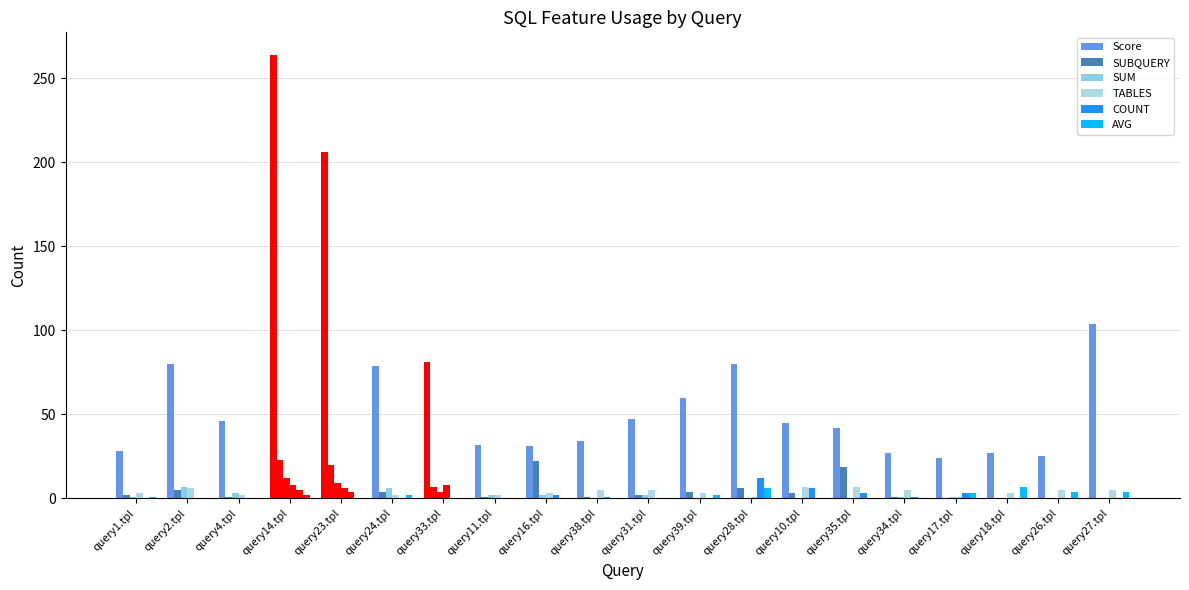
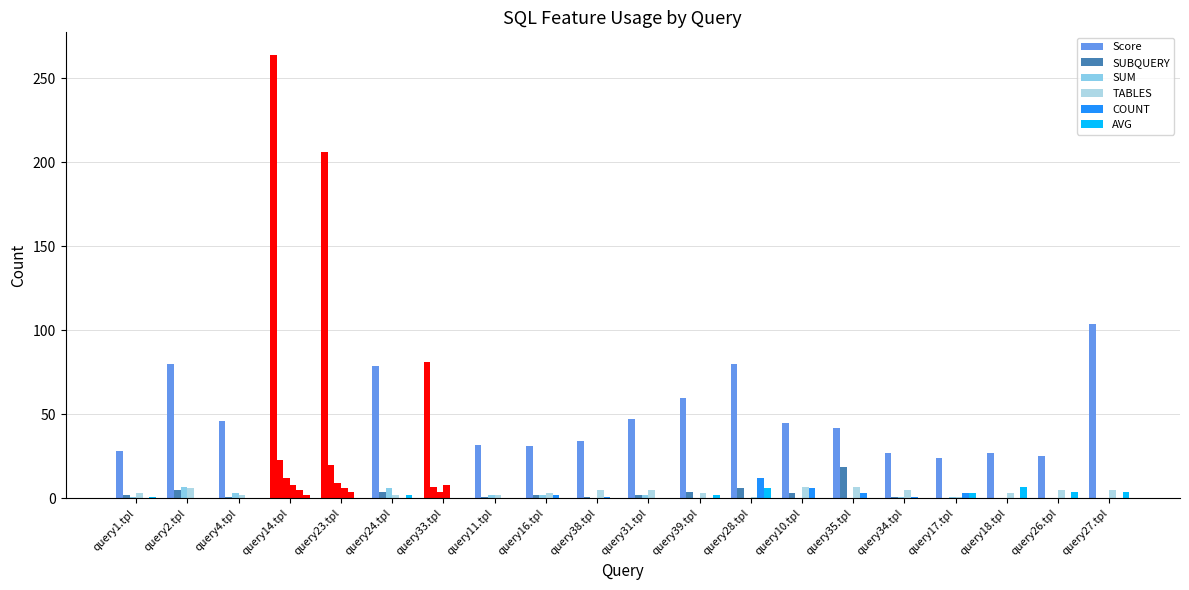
  {
    "Score": {
      "query1.tpl": 28,
      "query2.tpl": 80,
      "query4.tpl": 46,
      "query14.tpl": 264,
      "query23.tpl": 206,
      "query24.tpl": 79,
      "query33.tpl": 81,
      "query11.tpl": 32,
      "query16.tpl": 31,
      "query38.tpl": 34,
      "query31.tpl": 47,
      "query39.tpl": 60,
      "query28.tpl": 80,
      "query10.tpl": 45,
      "query35.tpl": 42,
      "query34.tpl": 27,
      "query17.tpl": 24,
      "query18.tpl": 27,
      "query26.tpl": 25,
      "query27.tpl": 104
    },
    "SUBQUERY": {
      "query1.tpl": 2,
      "query2.tpl": 5,
      "query14.tpl": 23,
      "query23.tpl": 20,
      "query24.tpl": 4,
      "query33.tpl": 7,
-     "query16.tpl": 22,
+     "query16.tpl": 2,
      "query31.tpl": 2,
      "query39.tpl": 4,
      "query28.tpl": 6,
      "query10.tpl": 3,
      "query35.tpl": 19,
      "query17.tpl": 0,
      "query18.tpl": 0,
      "query26.tpl": 0,
      "query27.tpl": 0
    }
  }
